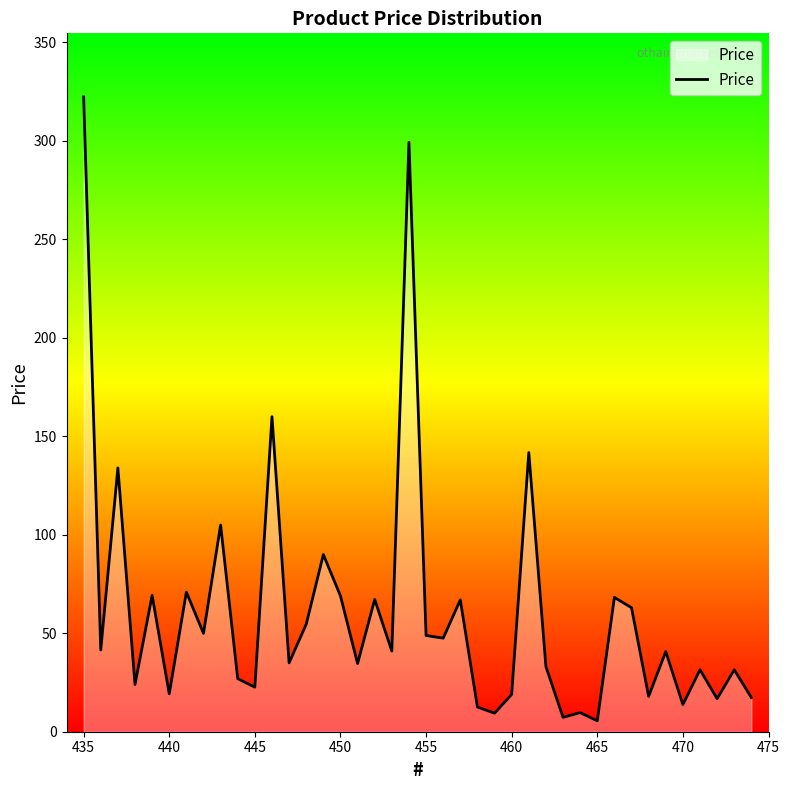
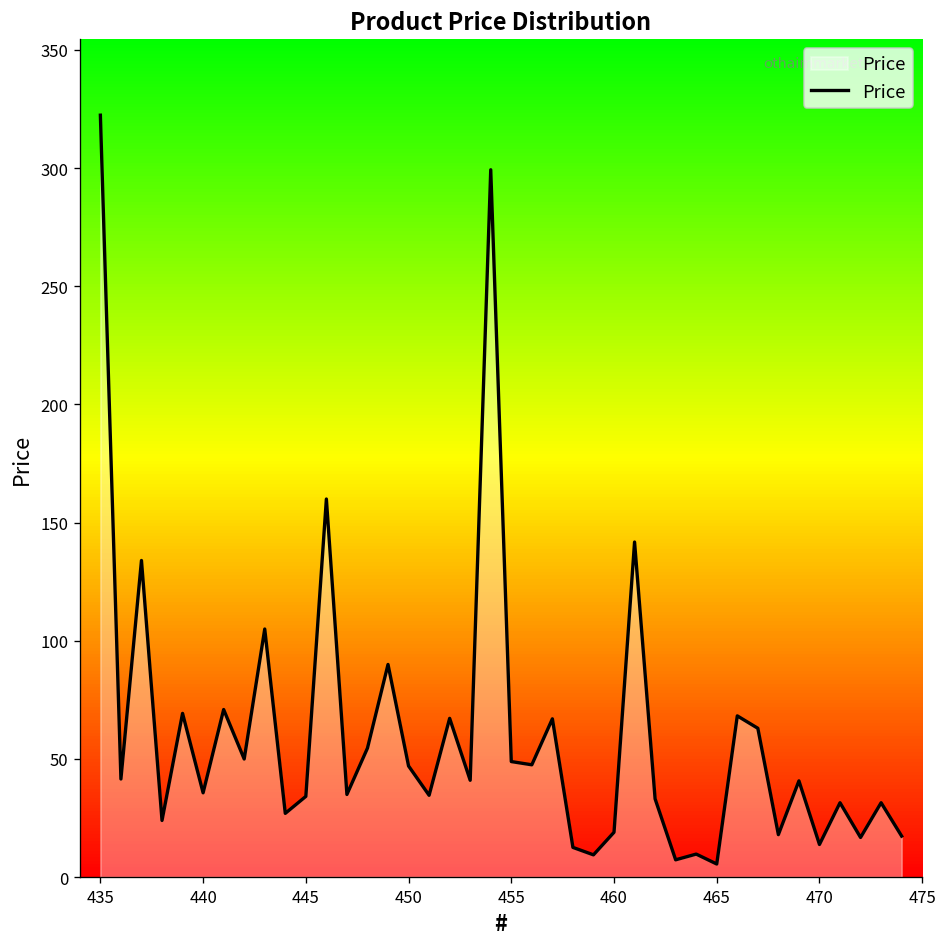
  {
    "435": 322,
-   "440": 19,
-   "445": 23,
-   "450": 69,
+   "440": 36,
+   "445": 34,
+   "450": 47,
    "455": 49,
    "460": 19,
    "465": 6,
    "470": 14
  }
